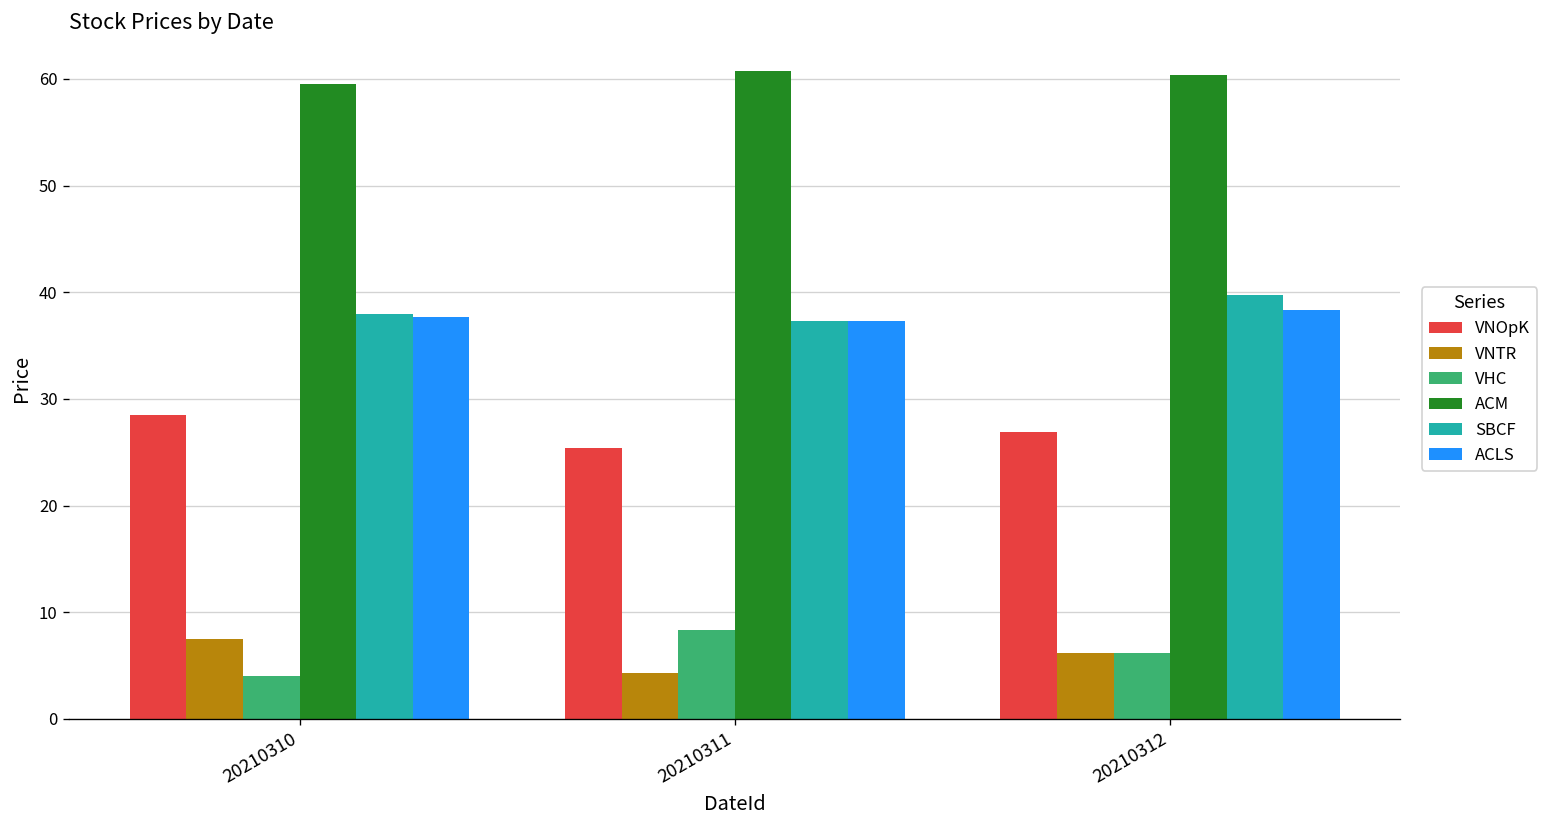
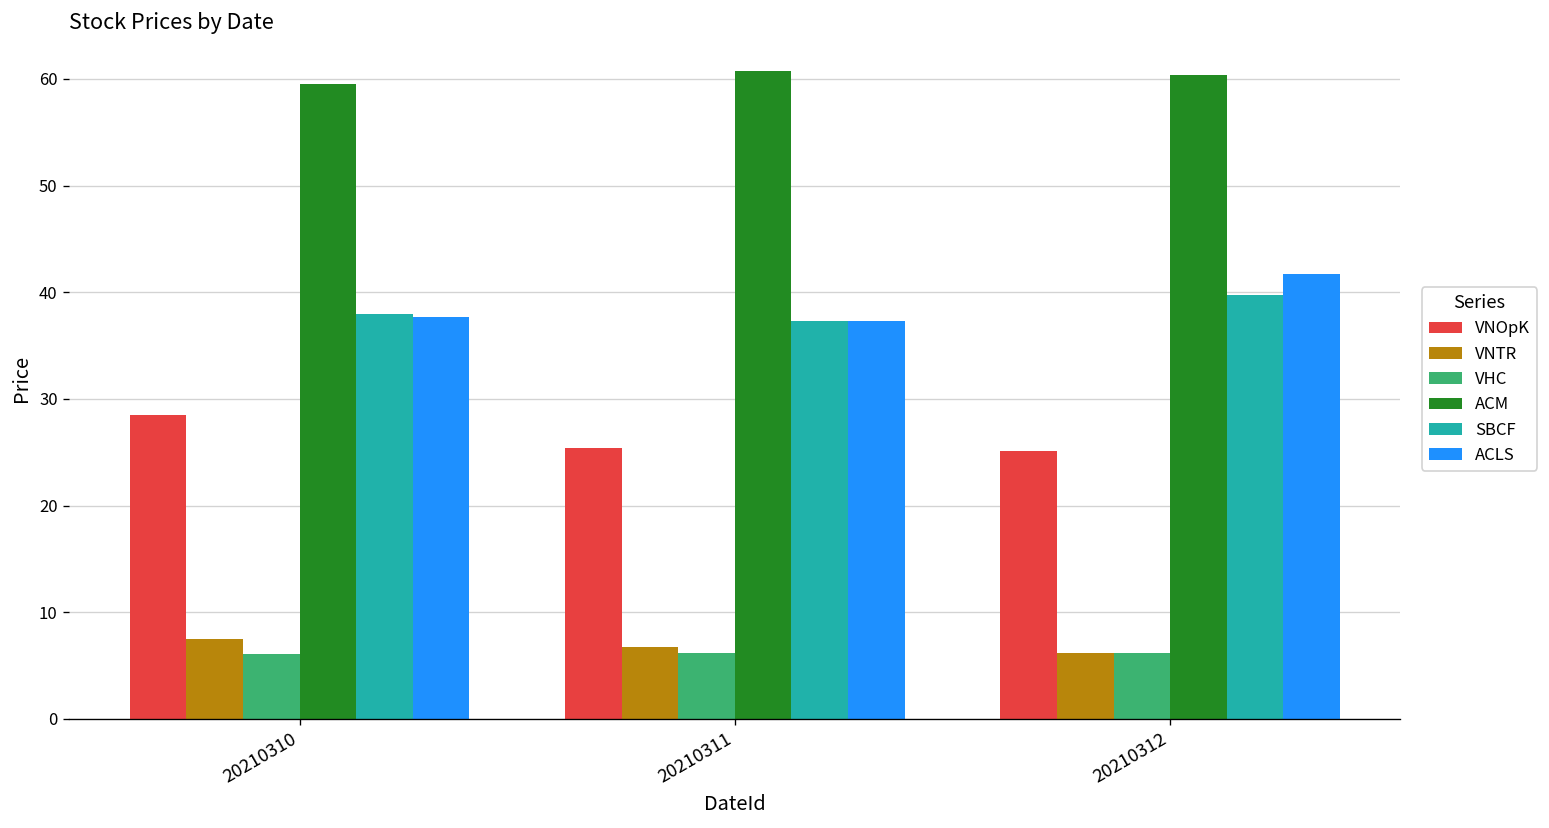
  {
    "VNOpK": {
      "20210310": 29,
      "20210311": 25,
-     "20210312": 27
+     "20210312": 25
    },
    "VNTR": {
      "20210310": 8,
-     "20210311": 4,
+     "20210311": 7,
      "20210312": 6
    },
    "VHC": {
-     "20210310": 4,
-     "20210311": 8,
+     "20210310": 6,
+     "20210311": 6,
      "20210312": 6
    },
    "ACM": {
      "20210310": 60,
      "20210311": 61,
      "20210312": 60
    },
    "SBCF": {
      "20210310": 38,
      "20210311": 37,
      "20210312": 40
    },
    "ACLS": {
      "20210310": 38,
      "20210311": 37,
-     "20210312": 38
+     "20210312": 42
    }
  }
